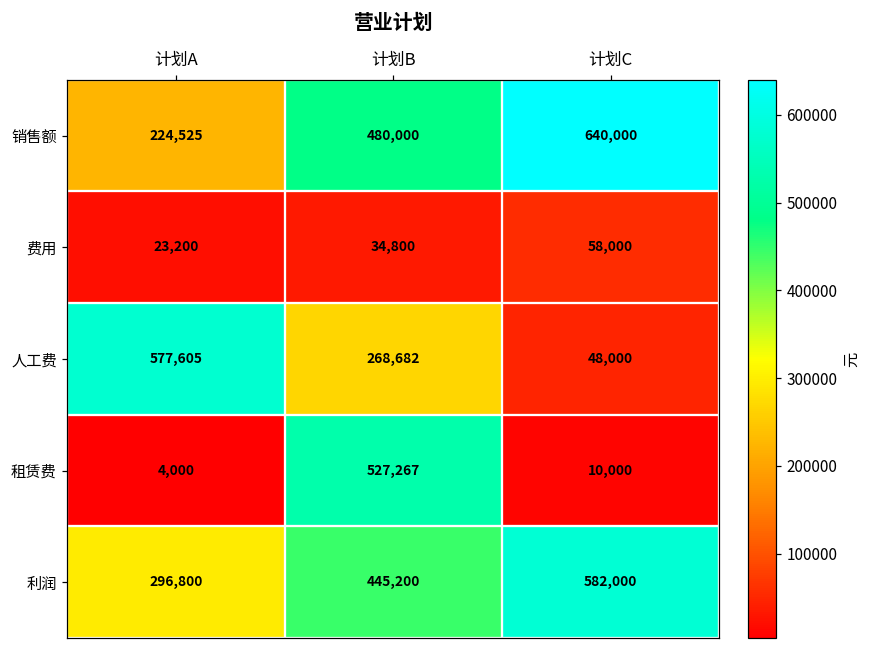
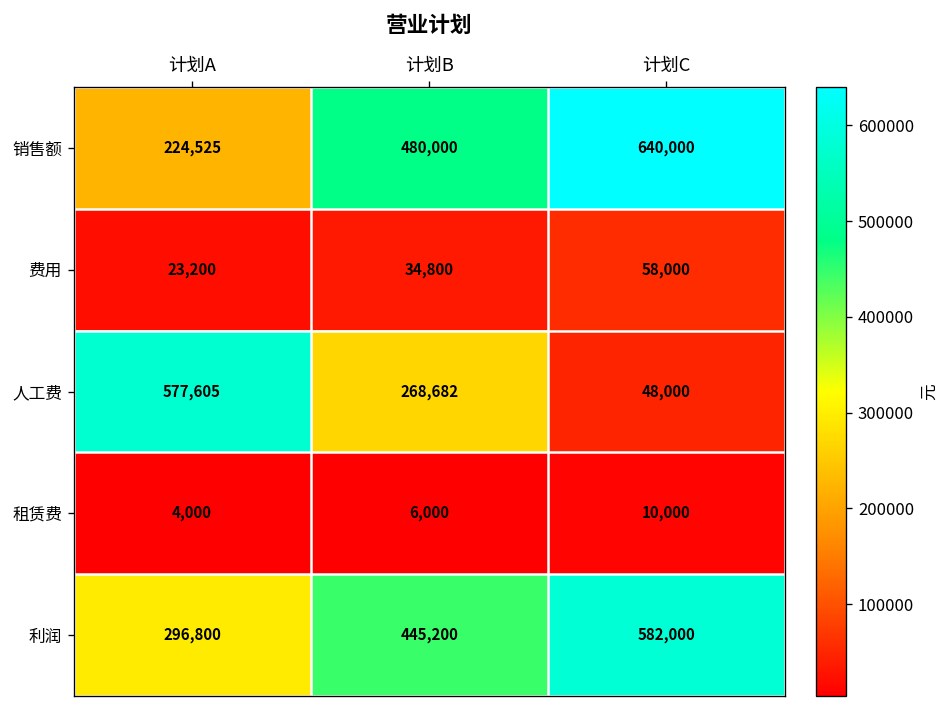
  {
    "销售额": {
      "计划A": "224,525",
      "计划B": "480,000",
      "计划C": "640,000"
    },
    "费用": {
      "计划A": "23,200",
      "计划B": "34,800",
      "计划C": "58,000"
    },
    "人工费": {
      "计划A": "577,605",
      "计划B": "268,682",
      "计划C": "48,000"
    },
    "租赁费": {
      "计划A": "4,000",
-     "计划B": "527,267",
+     "计划B": "6,000",
      "计划C": "10,000"
    },
    "利润": {
      "计划A": "296,800",
      "计划B": "445,200",
      "计划C": "582,000"
    }
  }
